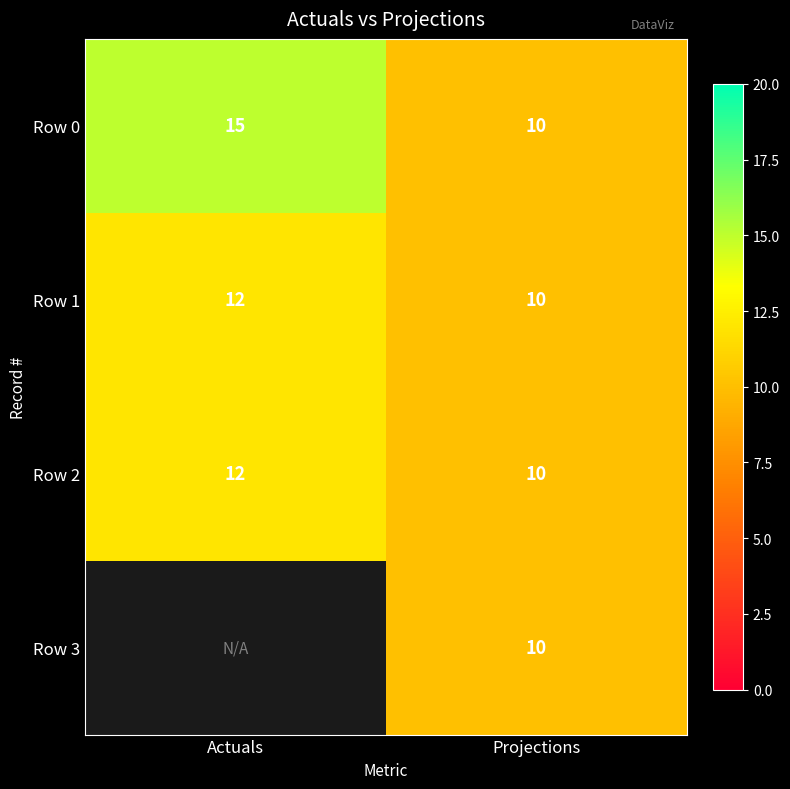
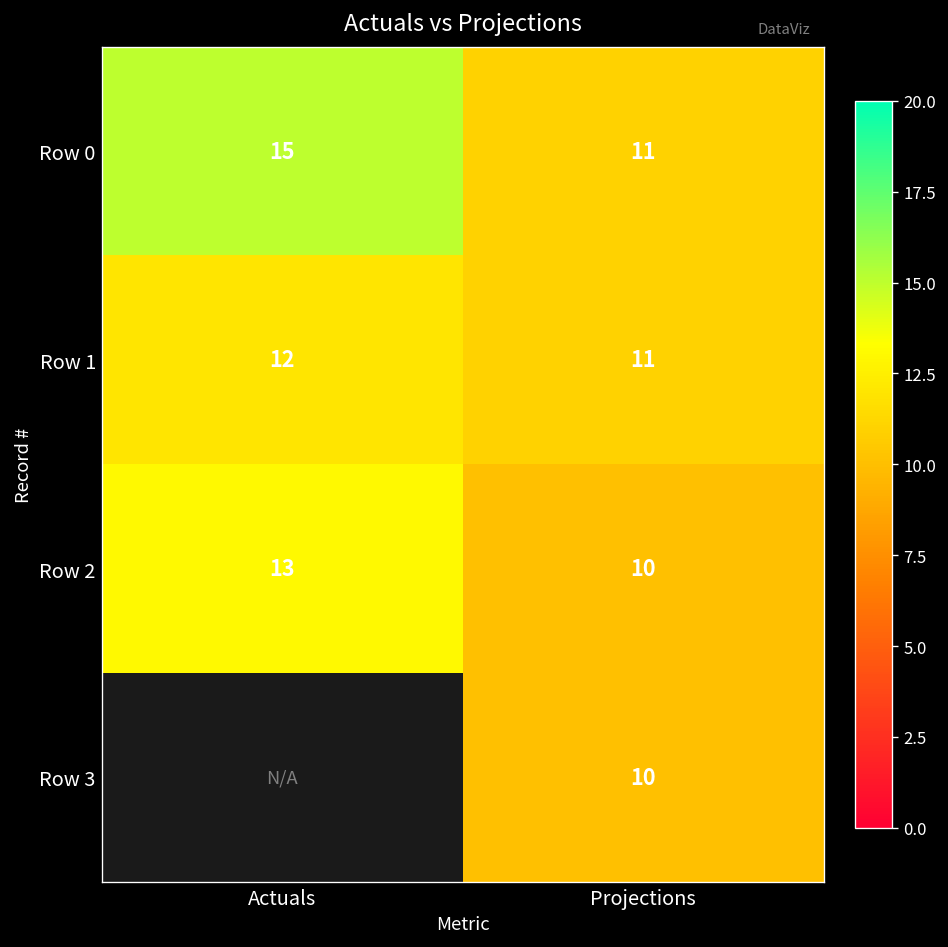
  {
    "Row 0": {
      "Actuals": 15,
-     "Projections": 10
+     "Projections": 11
    },
    "Row 1": {
      "Actuals": 12,
-     "Projections": 10
+     "Projections": 11
    },
    "Row 2": {
-     "Actuals": 12,
+     "Actuals": 13,
      "Projections": 10
    },
    "Row 3": {
      "Projections": 10
    }
  }
